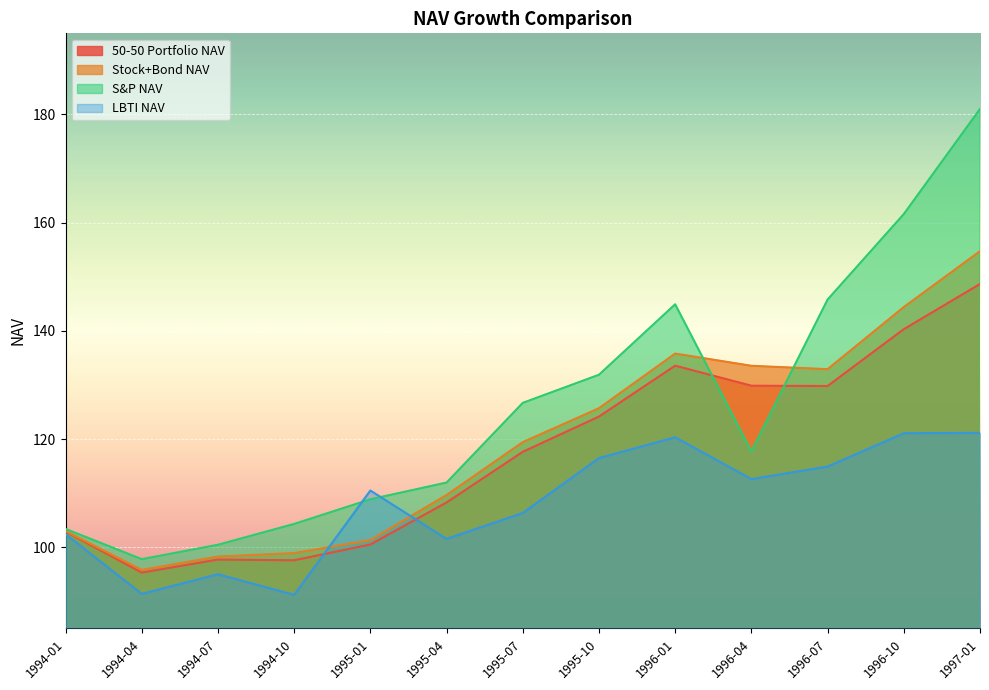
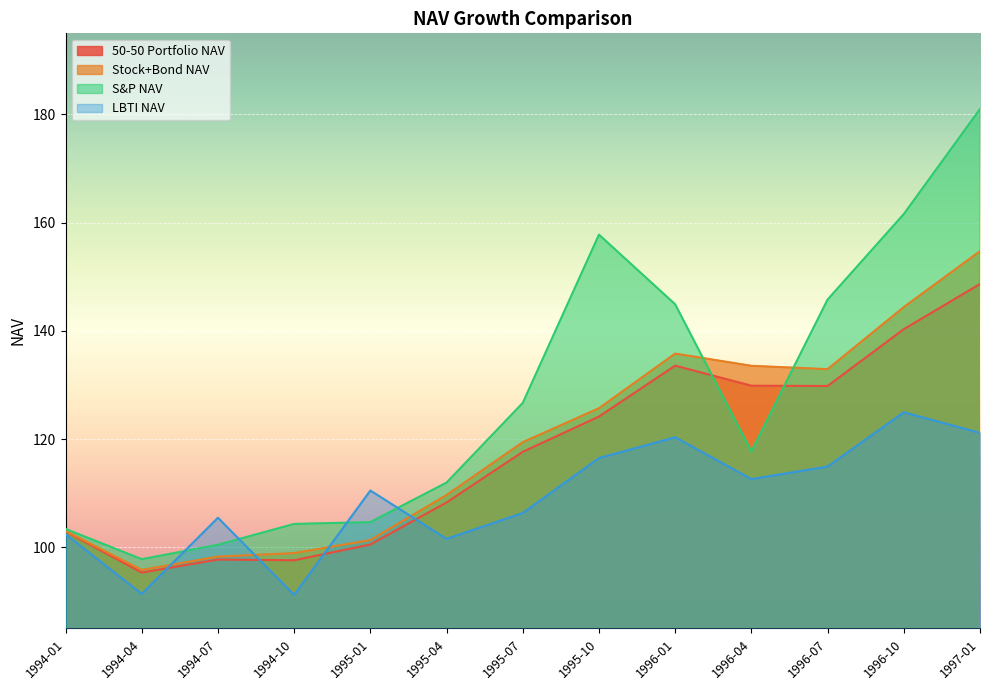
  {
    "S&P NAV": {
      "1994-04": 98,
      "1994-07": 100,
      "1994-10": 104,
-     "1995-01": 109,
+     "1995-01": 105,
      "1995-04": 112,
      "1995-07": 127,
-     "1995-10": 132,
+     "1995-10": 158,
      "1996-01": 145,
      "1996-04": 118,
      "1996-07": 146,
      "1996-10": 162,
      "1997-01": 181
    },
    "LBTI NAV": {
      "1994-01": 102,
      "1994-04": 91,
-     "1994-07": 95,
+     "1994-07": 105,
      "1994-10": 91,
      "1995-01": 111,
      "1995-04": 102,
      "1995-07": 106,
      "1995-10": 116,
      "1996-01": 120,
      "1996-04": 113,
      "1996-07": 115,
-     "1996-10": 121,
+     "1996-10": 125,
      "1997-01": 121
    }
  }
